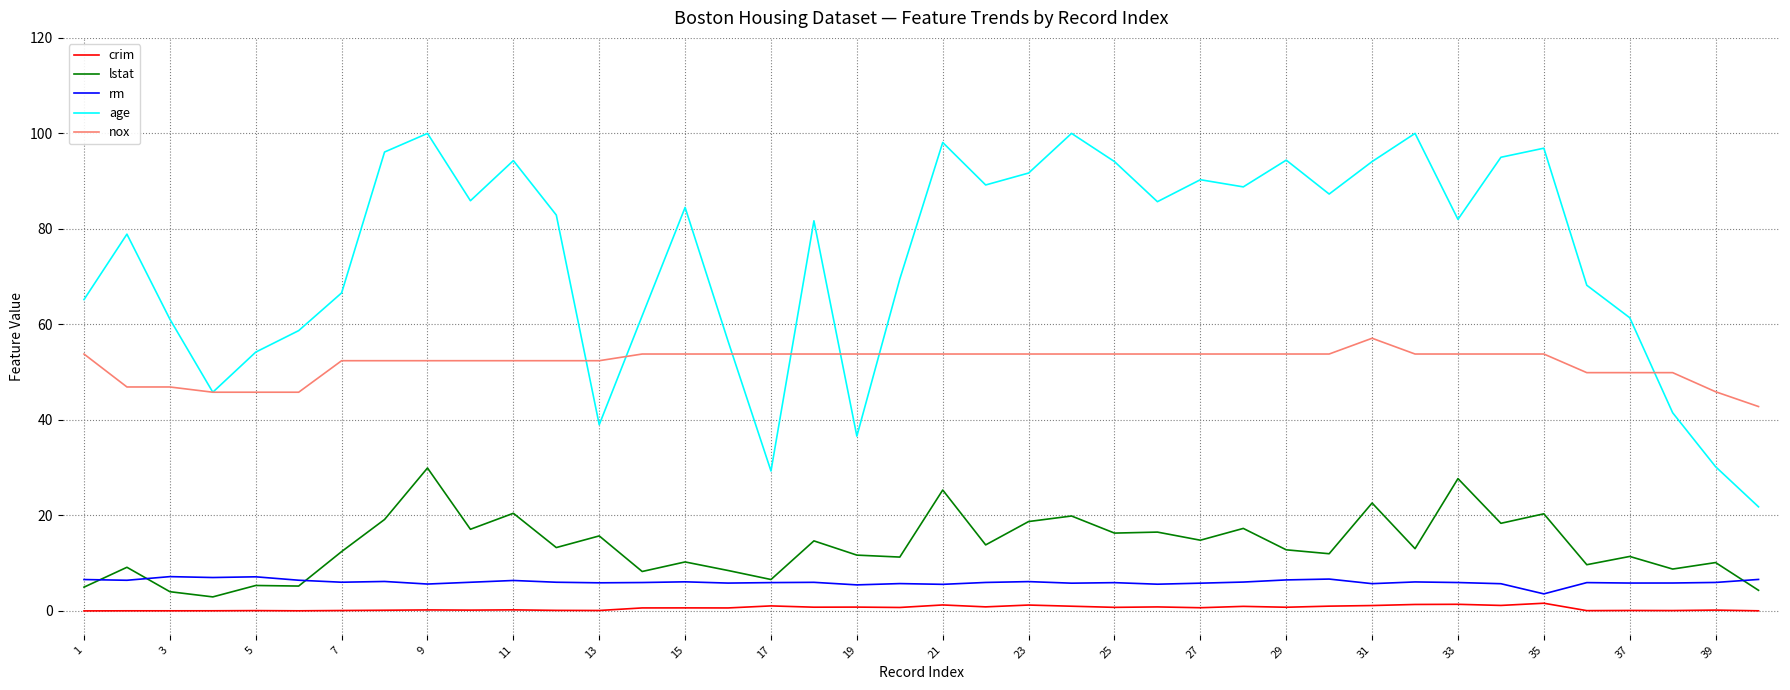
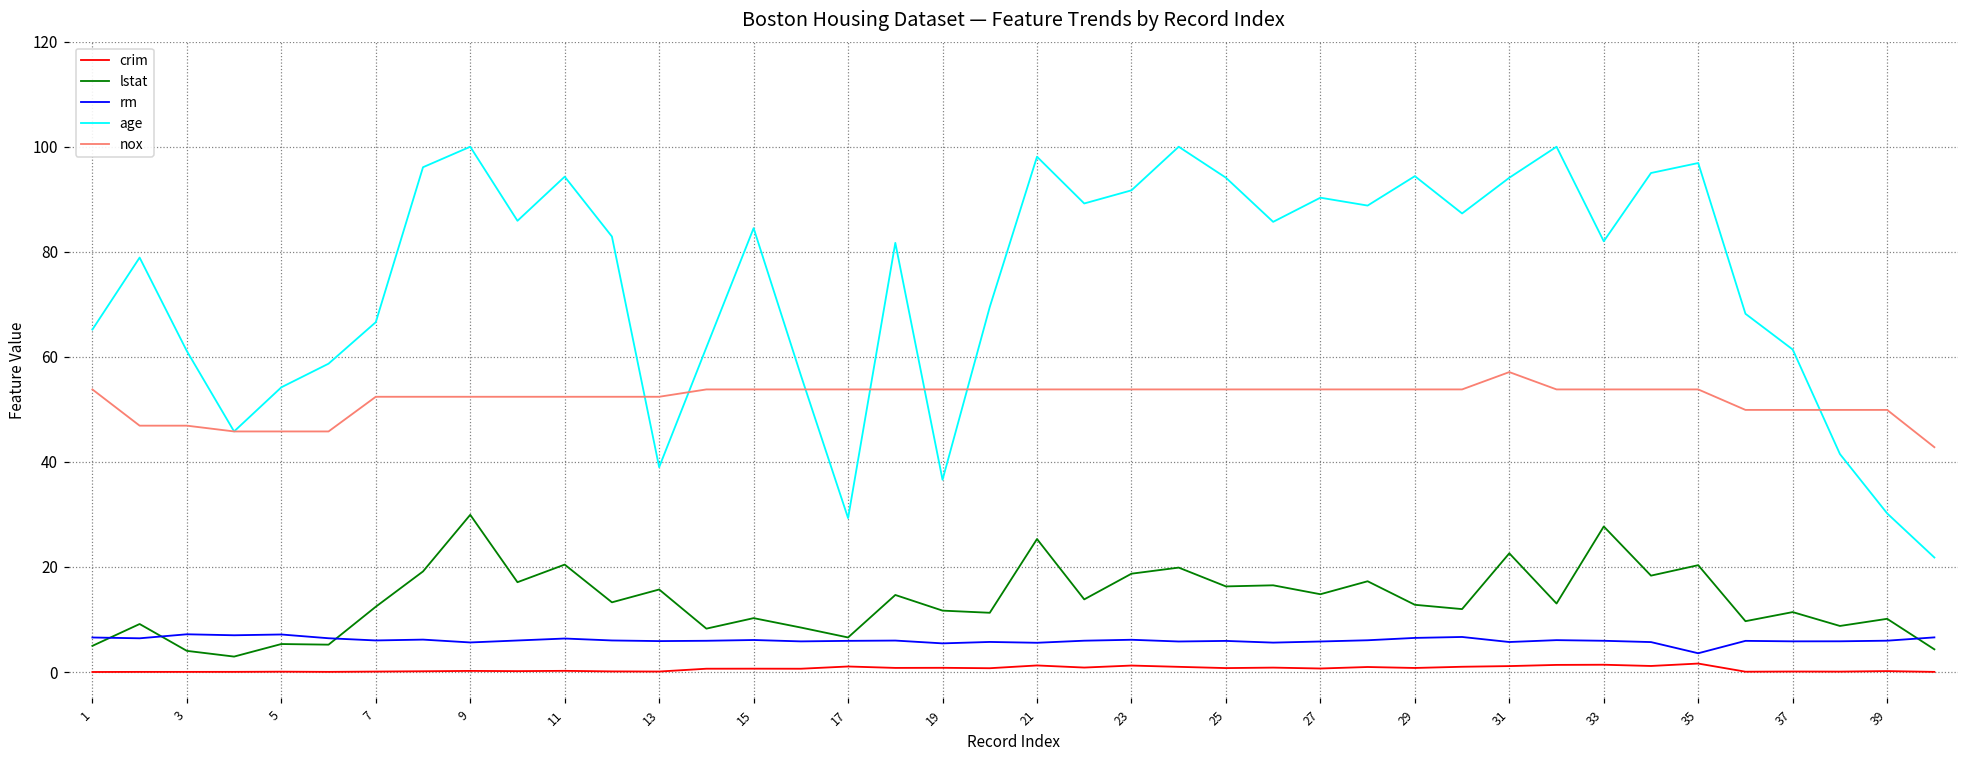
  {
    "crim": {
      "1": 0,
      "3": 0,
      "5": 0,
      "7": 0,
      "9": 0,
      "11": 0,
      "13": 0,
      "15": 1,
      "17": 1,
      "19": 1,
      "21": 1,
      "23": 1,
      "25": 1,
      "27": 1,
      "29": 1,
      "31": 1,
      "33": 1,
      "35": 2,
      "37": 0,
      "39": 0
    },
    "lstat": {
      "1": 5,
      "3": 4,
      "5": 5,
      "7": 12,
      "9": 30,
      "11": 20,
      "13": 16,
      "15": 10,
      "17": 7,
      "19": 12,
      "21": 25,
      "23": 19,
      "25": 16,
      "27": 15,
      "29": 13,
      "31": 23,
      "33": 28,
      "35": 20,
      "37": 11,
      "39": 10
    },
    "rm": {
      "1": 7,
      "3": 7,
      "5": 7,
      "7": 6,
      "9": 6,
      "11": 6,
      "13": 6,
      "15": 6,
      "17": 6,
      "19": 5,
      "21": 6,
      "23": 6,
      "25": 6,
      "27": 6,
      "29": 6,
      "31": 6,
      "33": 6,
      "35": 4,
      "37": 6,
      "39": 6
    },
    "age": {
      "1": 65,
      "3": 61,
      "5": 54,
      "7": 67,
      "9": 100,
      "11": 94,
      "13": 39,
      "15": 85,
      "17": 29,
      "19": 37,
      "21": 98,
      "23": 92,
      "25": 94,
      "27": 90,
      "29": 94,
      "31": 94,
      "33": 82,
      "35": 97,
      "37": 61,
      "39": 30
    },
    "nox": {
      "1": 54,
      "3": 47,
      "5": 46,
      "7": 52,
      "9": 52,
      "11": 52,
      "13": 52,
      "15": 54,
      "17": 54,
      "19": 54,
      "21": 54,
      "23": 54,
      "25": 54,
      "27": 54,
      "29": 54,
      "31": 57,
      "33": 54,
      "35": 54,
      "37": 50,
-     "39": 46
+     "39": 50
    }
  }
